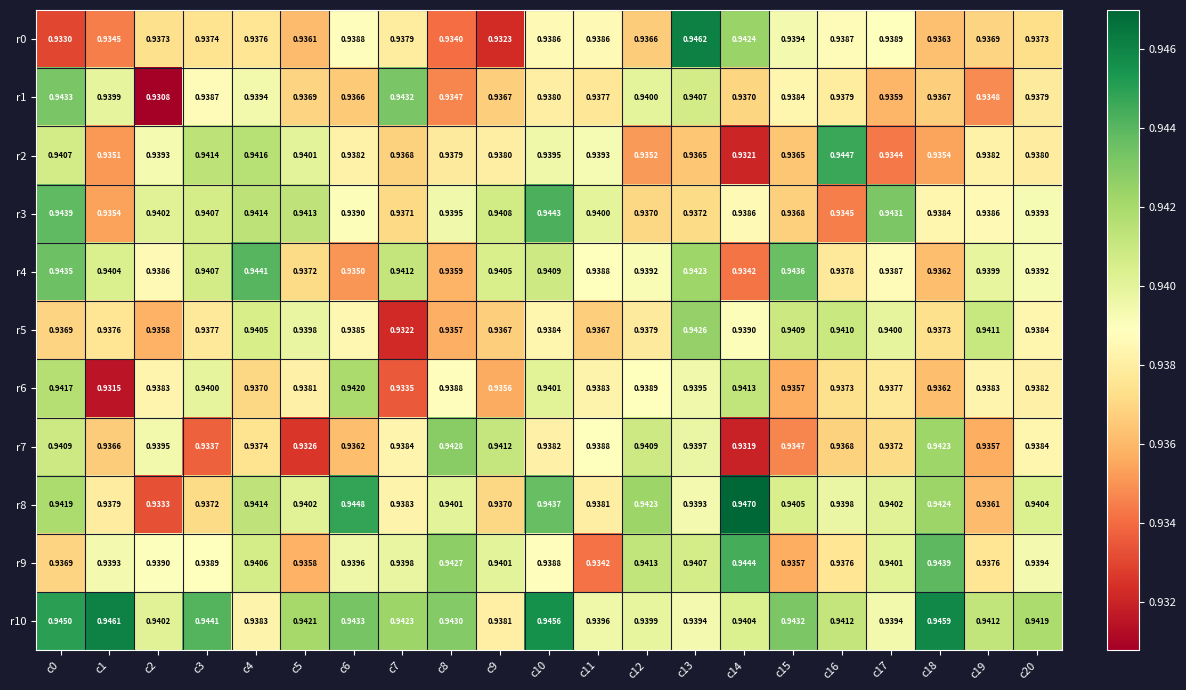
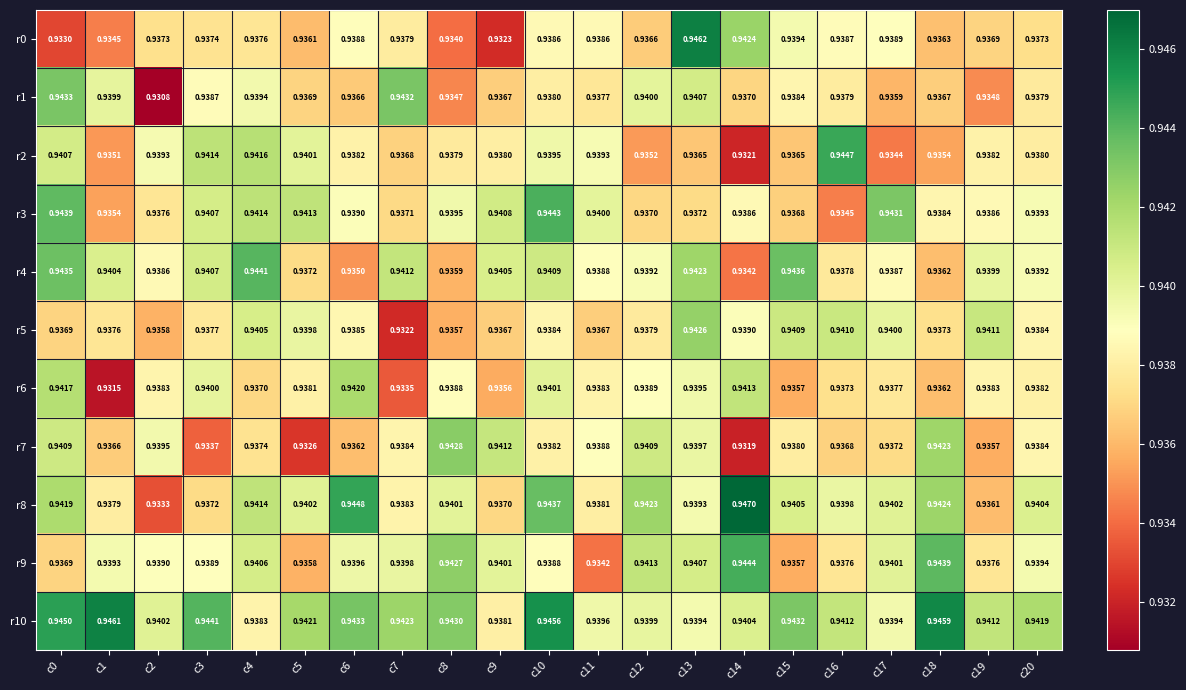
  {
    "r3": {
      "c0": 0.9439,
      "c1": 0.9354,
-     "c2": 0.9402,
+     "c2": 0.9376,
      "c3": 0.9407,
      "c4": 0.9414,
      "c5": 0.9413,
      "c6": 0.9390,
      "c7": 0.9371,
      "c8": 0.9395,
      "c9": 0.9408,
      "c10": 0.9443,
      "c11": 0.9400,
      "c12": 0.9370,
      "c13": 0.9372,
      "c14": 0.9386,
      "c15": 0.9368,
      "c16": 0.9345,
      "c17": 0.9431,
      "c18": 0.9384,
      "c19": 0.9386,
      "c20": 0.9393
    },
    "r7": {
      "c0": 0.9409,
      "c1": 0.9366,
      "c2": 0.9395,
      "c3": 0.9337,
      "c4": 0.9374,
      "c5": 0.9326,
      "c6": 0.9362,
      "c7": 0.9384,
      "c8": 0.9428,
      "c9": 0.9412,
      "c10": 0.9382,
      "c11": 0.9388,
      "c12": 0.9409,
      "c13": 0.9397,
      "c14": 0.9319,
-     "c15": 0.9347,
+     "c15": 0.9380,
      "c16": 0.9368,
      "c17": 0.9372,
      "c18": 0.9423,
      "c19": 0.9357,
      "c20": 0.9384
    }
  }
